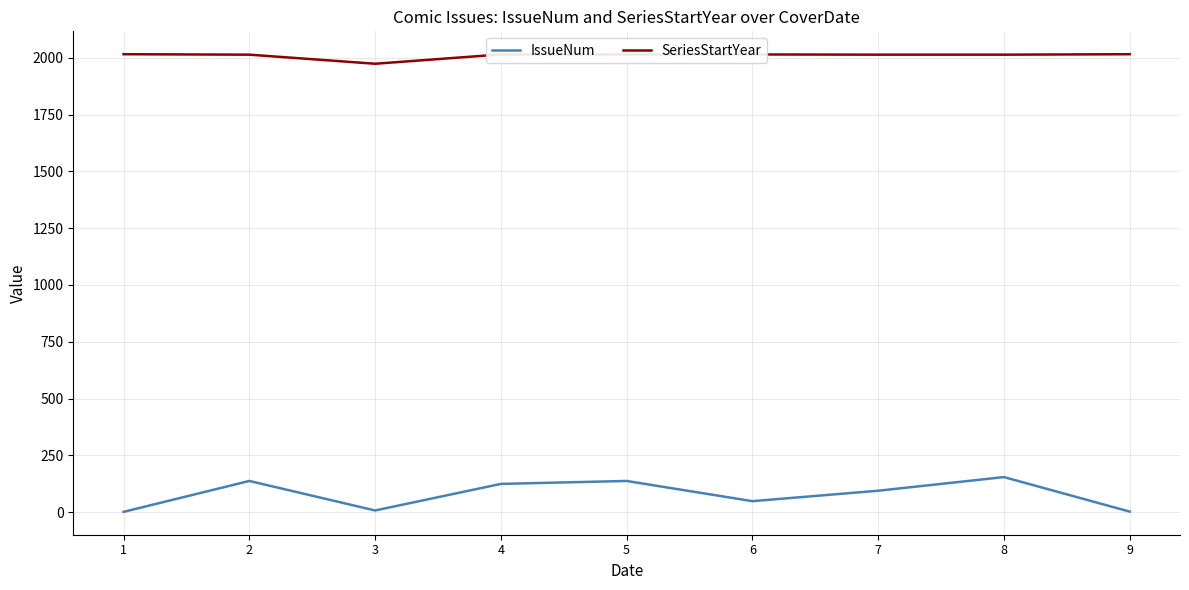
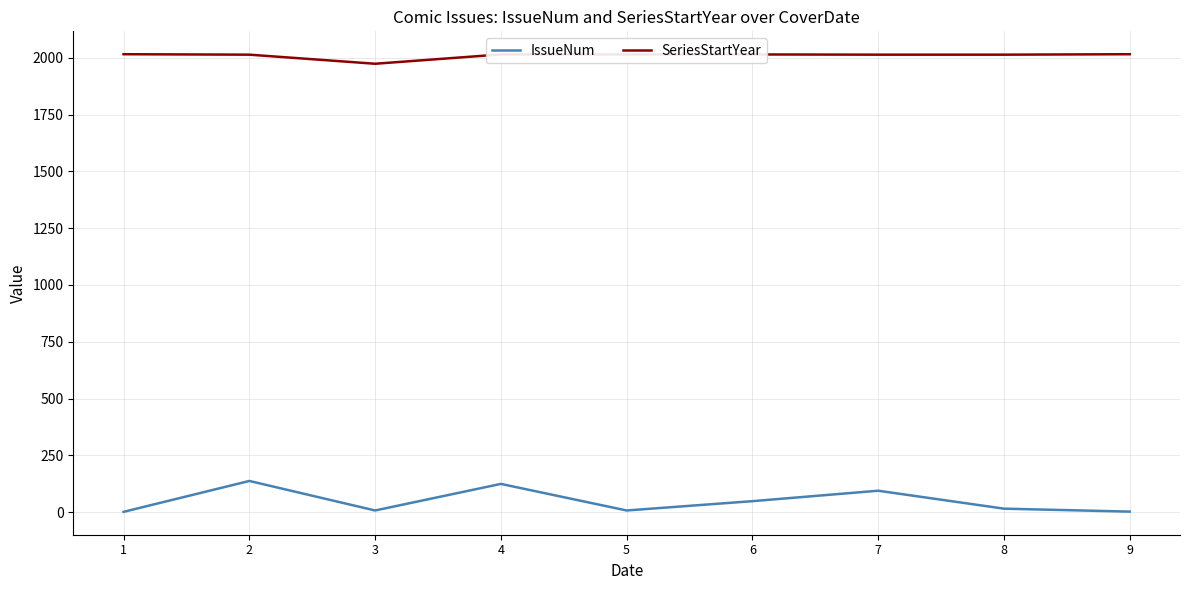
  {
    "IssueNum": {
      "1": 0,
      "2": 140,
      "3": 10,
      "4": 120,
-     "5": 140,
+     "5": 10,
      "6": 50,
      "7": 90,
-     "8": 150,
+     "8": 20,
      "9": 0
    },
    "SeriesStartYear": {
      "1": 2020,
      "2": 2010,
      "3": 1970,
      "7": 2010,
      "8": 2010,
      "9": 2020
    }
  }
